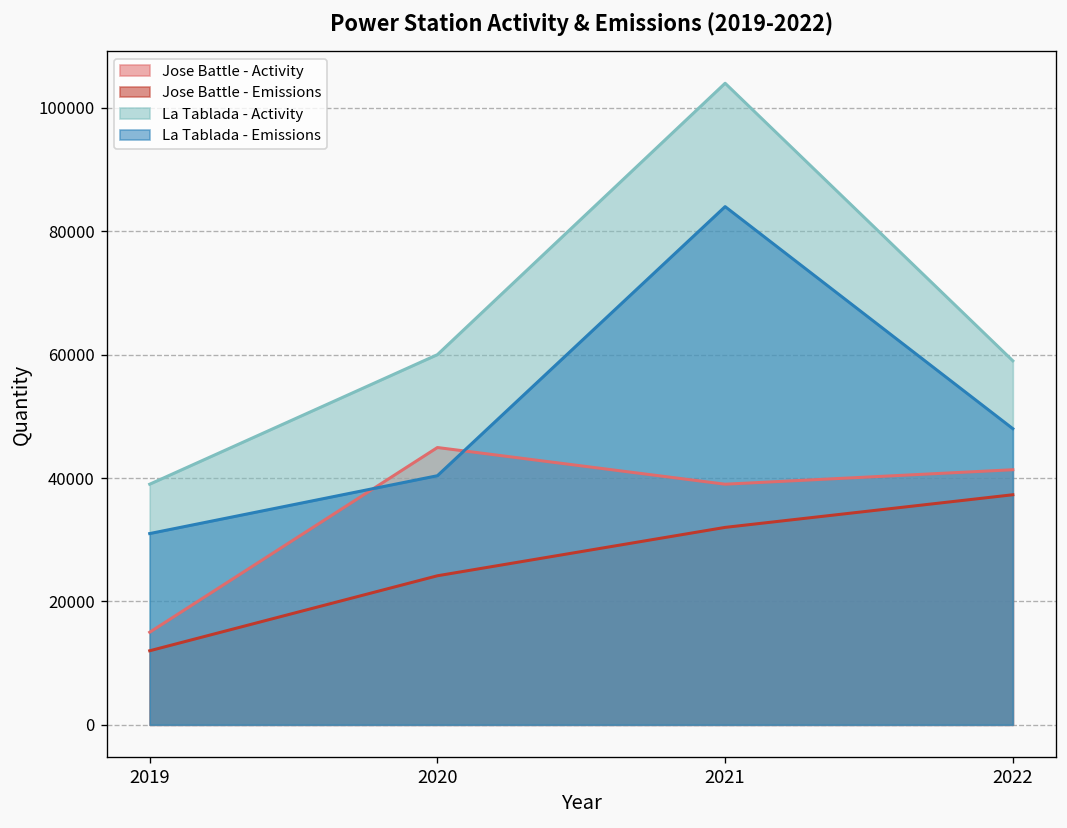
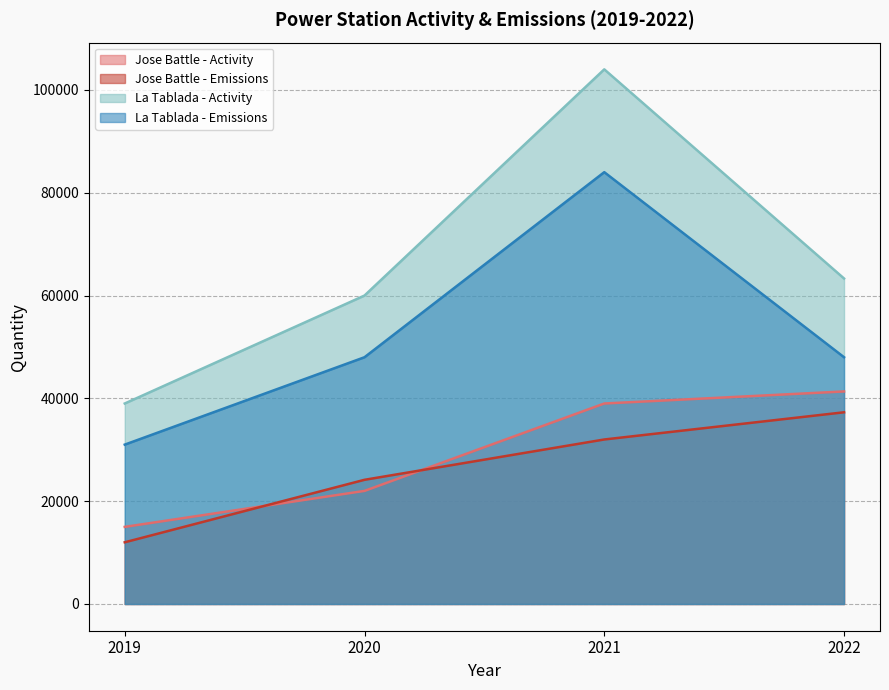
  {
    "Jose Battle - Activity": {
      "2019": 15000,
-     "2020": 45000,
+     "2020": 22000,
      "2021": 39000,
      "2022": 41000
    },
    "Jose Battle - Emissions": {
      "2019": 12000,
      "2020": 24000,
      "2021": 32000,
      "2022": 37000
    },
    "La Tablada - Activity": {
      "2019": 39000,
      "2020": 60000,
      "2021": 104000,
-     "2022": 59000
+     "2022": 63000
    },
    "La Tablada - Emissions": {
      "2019": 31000,
-     "2020": 40000,
+     "2020": 48000,
      "2021": 84000,
      "2022": 48000
    }
  }
